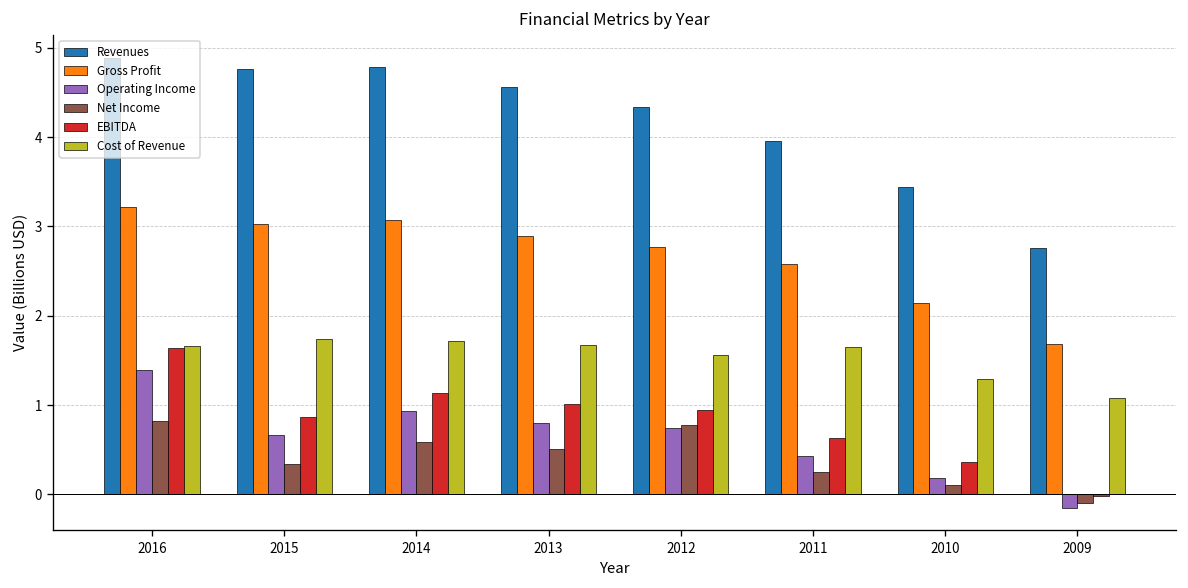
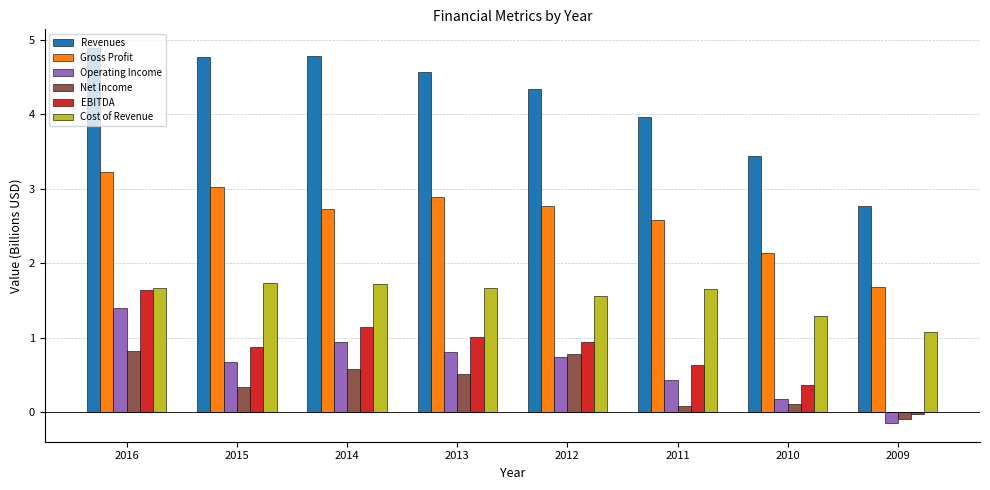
  {
    "Revenues": {
      "2015": 4.8,
      "2014": 4.8,
      "2013": 4.6,
      "2012": 4.3,
      "2011": 4.0,
      "2010": 3.4,
      "2009": 2.8
    },
    "Gross Profit": {
      "2016": 3.2,
      "2015": 3.0,
-     "2014": 3.1,
+     "2014": 2.7,
      "2013": 2.9,
      "2012": 2.8,
      "2011": 2.6,
      "2010": 2.1,
      "2009": 1.7
    },
    "Operating Income": {
      "2016": 1.4,
      "2015": 0.7,
      "2014": 0.9,
      "2013": 0.8,
      "2012": 0.7,
      "2011": 0.4,
      "2010": 0.2,
      "2009": -0.1
    },
    "Net Income": {
      "2016": 0.8,
      "2015": 0.3,
      "2014": 0.6,
      "2013": 0.5,
      "2012": 0.8,
-     "2011": 0.2,
+     "2011": 0.1,
      "2010": 0.1,
      "2009": -0.1
    },
    "EBITDA": {
      "2016": 1.6,
      "2015": 0.9,
      "2014": 1.1,
      "2013": 1.0,
      "2012": 0.9,
      "2011": 0.6,
      "2010": 0.4
    },
    "Cost of Revenue": {
      "2016": 1.7,
      "2015": 1.7,
      "2014": 1.7,
      "2013": 1.7,
      "2012": 1.6,
      "2011": 1.7,
      "2010": 1.3,
      "2009": 1.1
    }
  }
